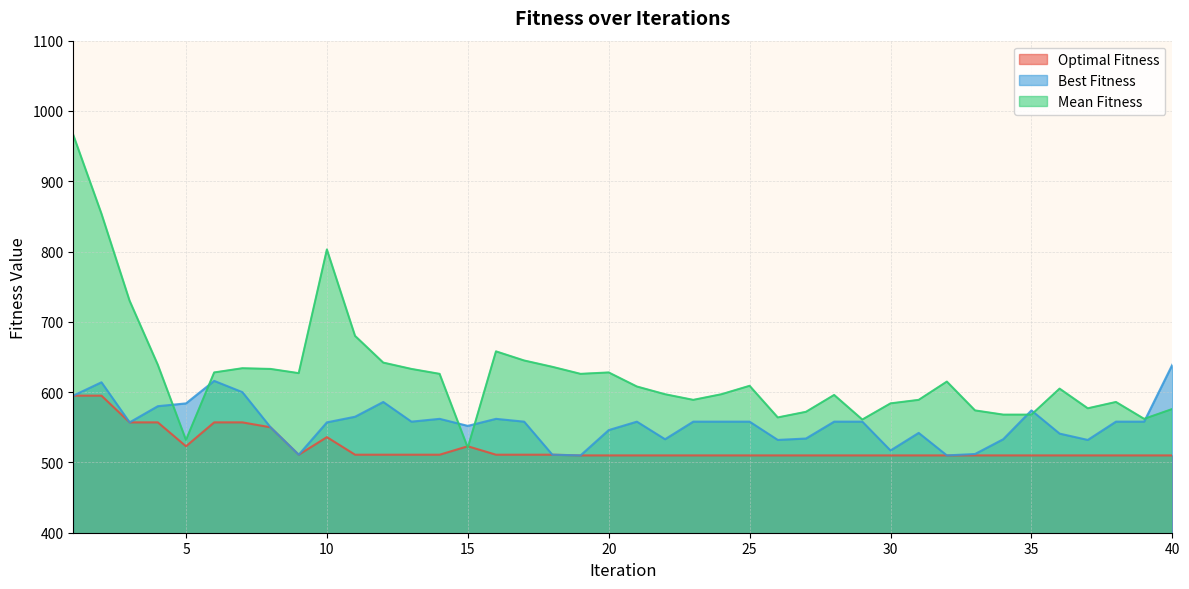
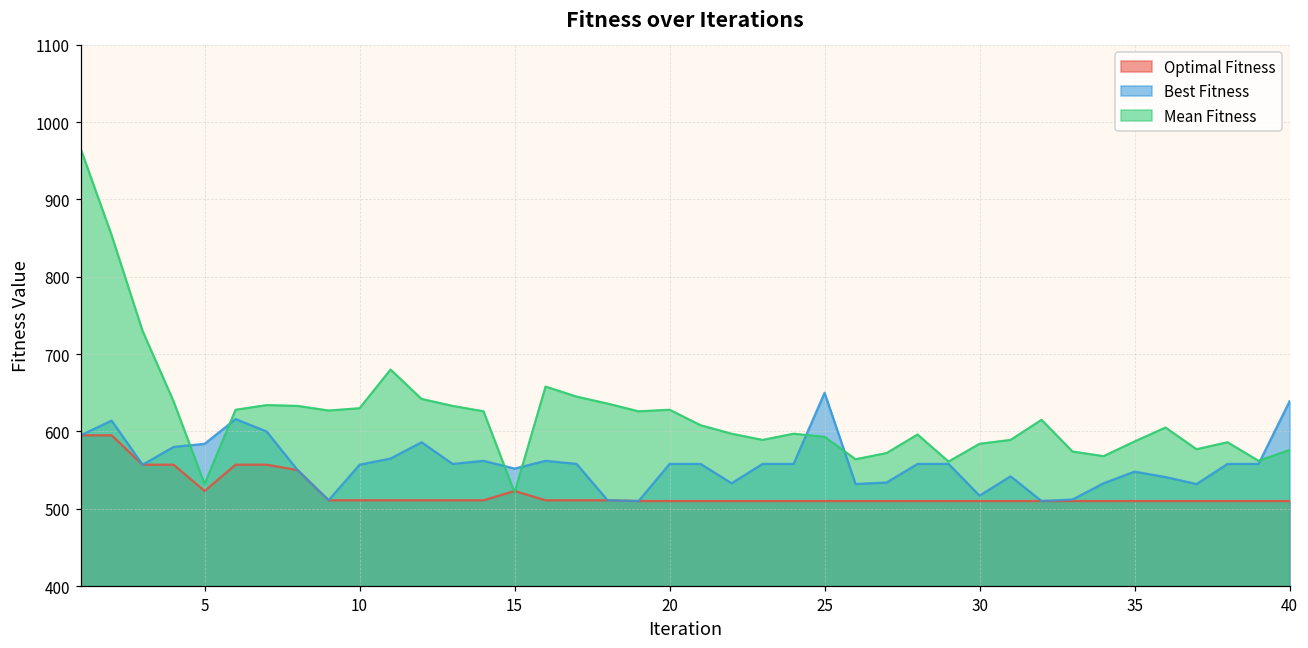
  {
    "Optimal Fitness": {
      "5": 520,
-     "10": 540,
+     "10": 510,
      "20": 510,
      "25": 510,
      "30": 510,
      "35": 510,
      "40": 510
    },
    "Best Fitness": {
      "5": 580,
      "10": 560,
      "15": 550,
-     "20": 550,
-     "25": 560,
+     "20": 560,
+     "25": 650,
      "30": 520,
-     "35": 570,
+     "35": 550,
      "40": 640
    },
    "Mean Fitness": {
      "5": 530,
-     "10": 800,
+     "10": 630,
      "20": 630,
-     "25": 610,
+     "25": 590,
      "30": 580,
-     "35": 570,
+     "35": 590,
      "40": 580
    }
  }
